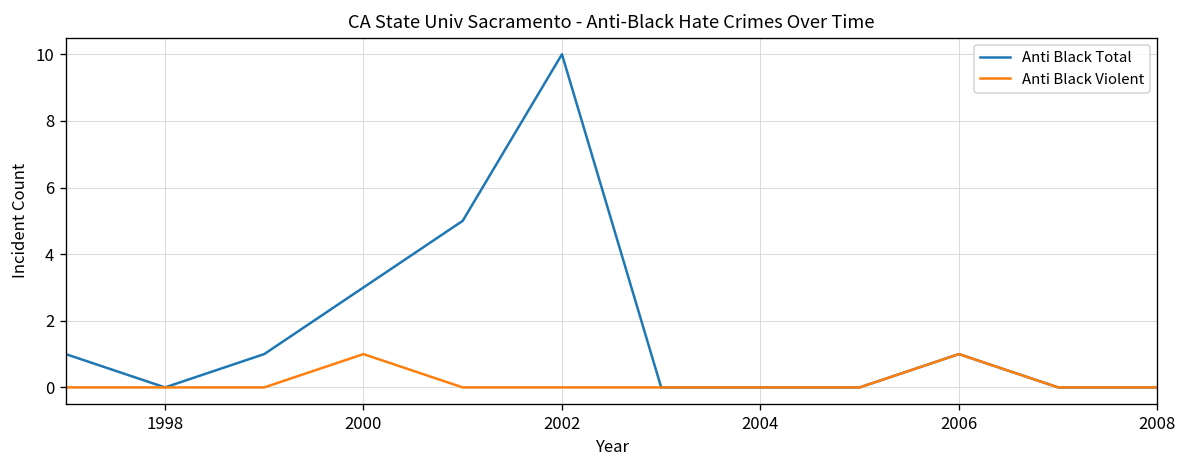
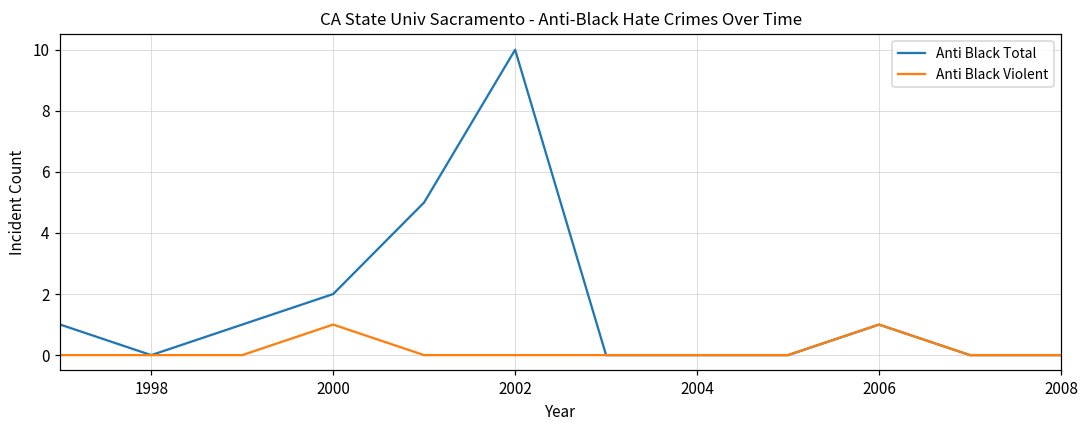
  {
    "Anti Black Total": {
-     "2000": 3,
+     "2000": 2,
      "2002": 10
    },
    "Anti Black Violent": {
      "2000": 1,
      "2002": 0
    }
  }
